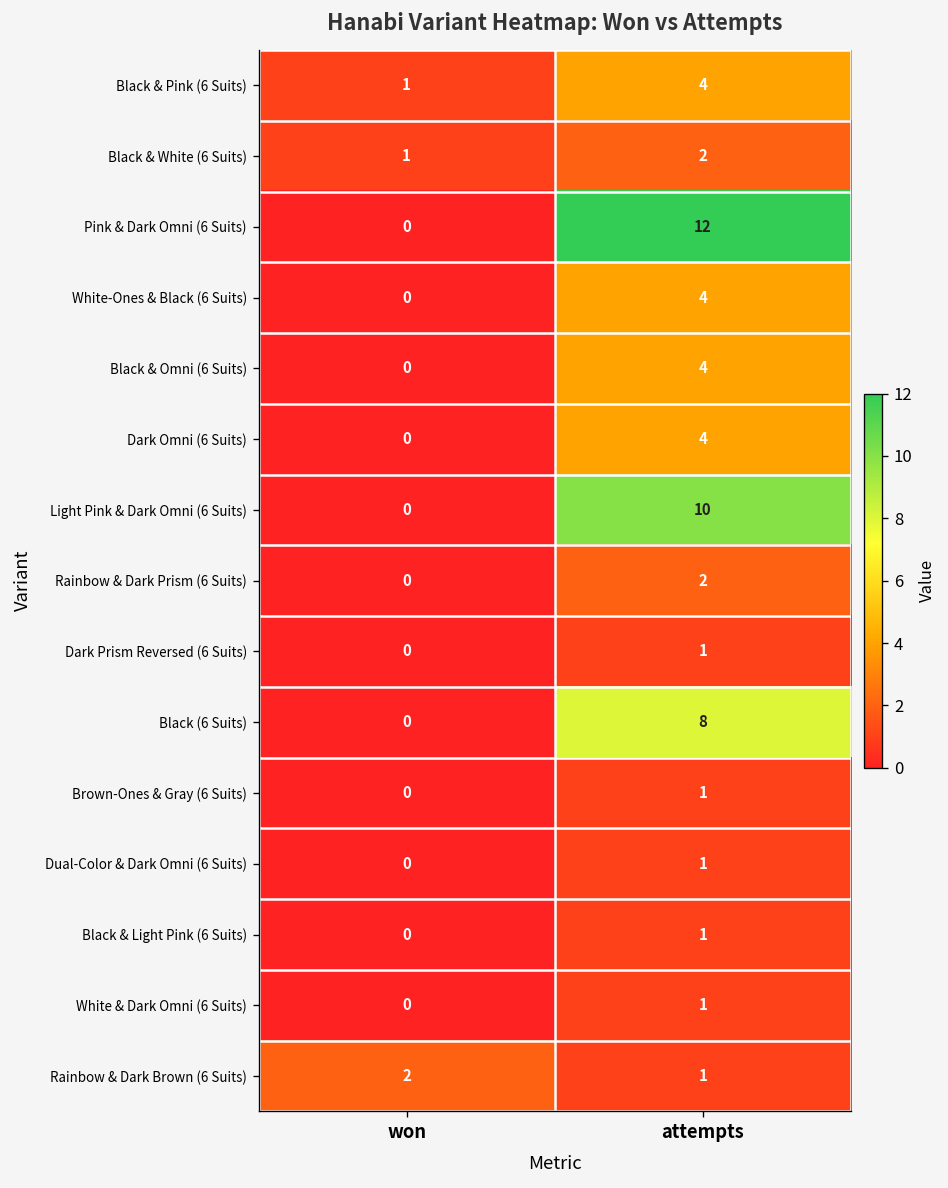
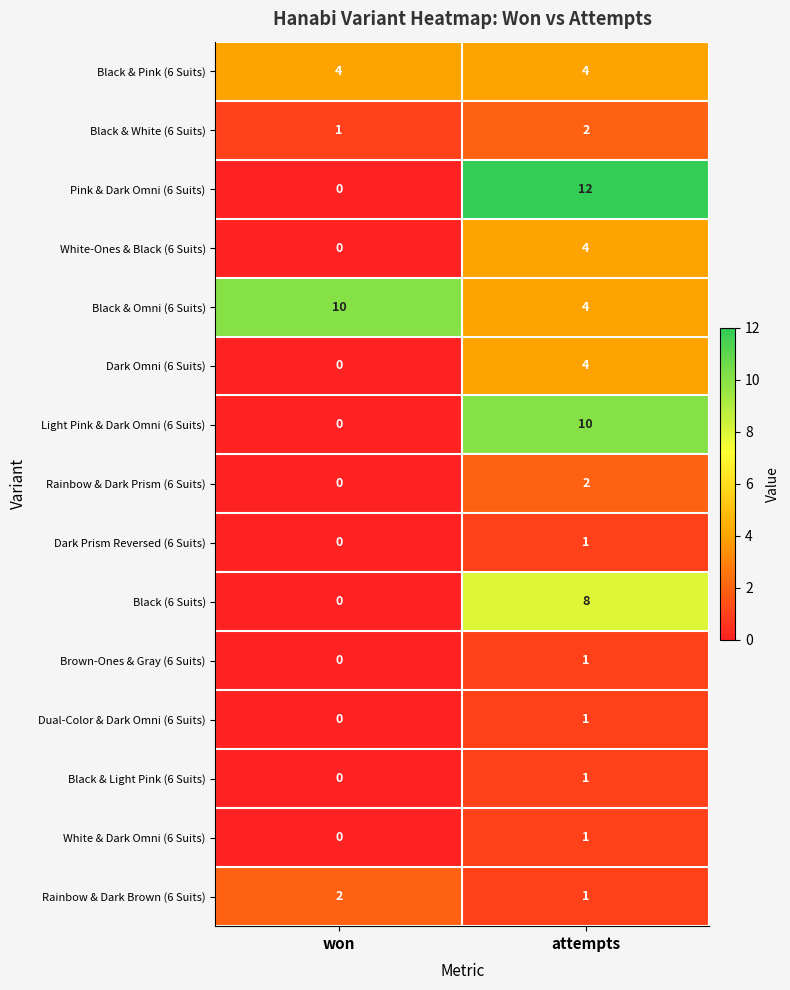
  {
    "Black & Pink (6 Suits)": {
-     "won": 1,
+     "won": 4,
      "attempts": 4
    },
    "Black & White (6 Suits)": {
      "won": 1,
      "attempts": 2
    },
    "Pink & Dark Omni (6 Suits)": {
      "won": 0,
      "attempts": 12
    },
    "White-Ones & Black (6 Suits)": {
      "won": 0,
      "attempts": 4
    },
    "Black & Omni (6 Suits)": {
-     "won": 0,
+     "won": 10,
      "attempts": 4
    },
    "Dark Omni (6 Suits)": {
      "won": 0,
      "attempts": 4
    },
    "Light Pink & Dark Omni (6 Suits)": {
      "won": 0,
      "attempts": 10
    },
    "Rainbow & Dark Prism (6 Suits)": {
      "won": 0,
      "attempts": 2
    },
    "Dark Prism Reversed (6 Suits)": {
      "won": 0,
      "attempts": 1
    },
    "Black (6 Suits)": {
      "won": 0,
      "attempts": 8
    },
    "Brown-Ones & Gray (6 Suits)": {
      "won": 0,
      "attempts": 1
    },
    "Dual-Color & Dark Omni (6 Suits)": {
      "won": 0,
      "attempts": 1
    },
    "Black & Light Pink (6 Suits)": {
      "won": 0,
      "attempts": 1
    },
    "White & Dark Omni (6 Suits)": {
      "won": 0,
      "attempts": 1
    },
    "Rainbow & Dark Brown (6 Suits)": {
      "won": 2,
      "attempts": 1
    }
  }
